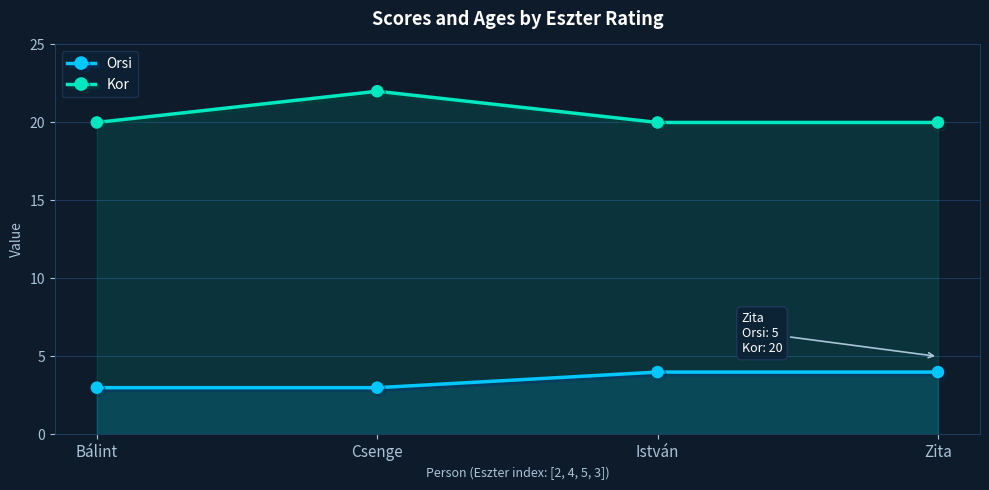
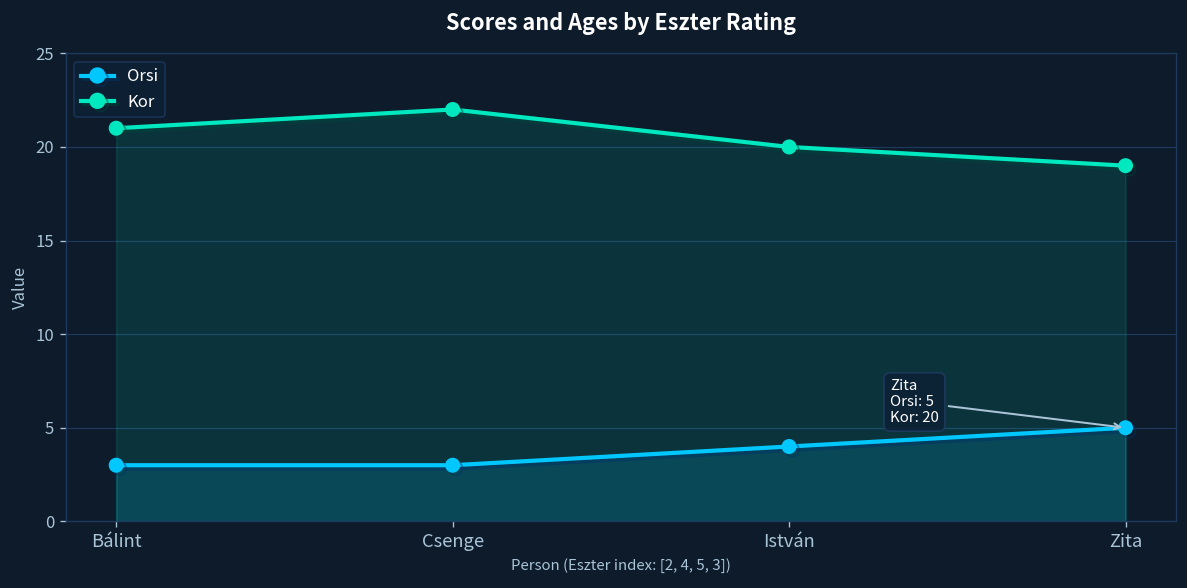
  {
    "Orsi": {
      "Bálint": 3,
      "Csenge": 3,
      "István": 4,
-     "Zita": 4
+     "Zita": 5
    },
    "Kor": {
-     "Bálint": 20,
+     "Bálint": 21,
      "Csenge": 22,
      "István": 20,
-     "Zita": 20
+     "Zita": 19
    }
  }
